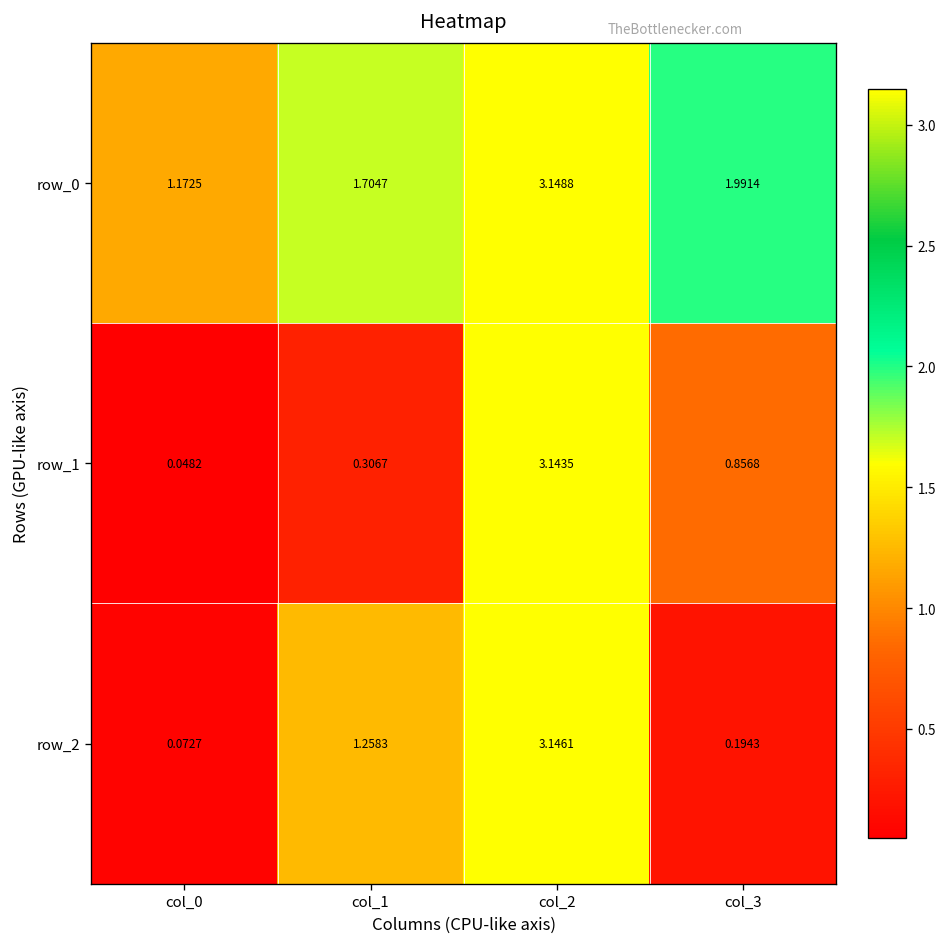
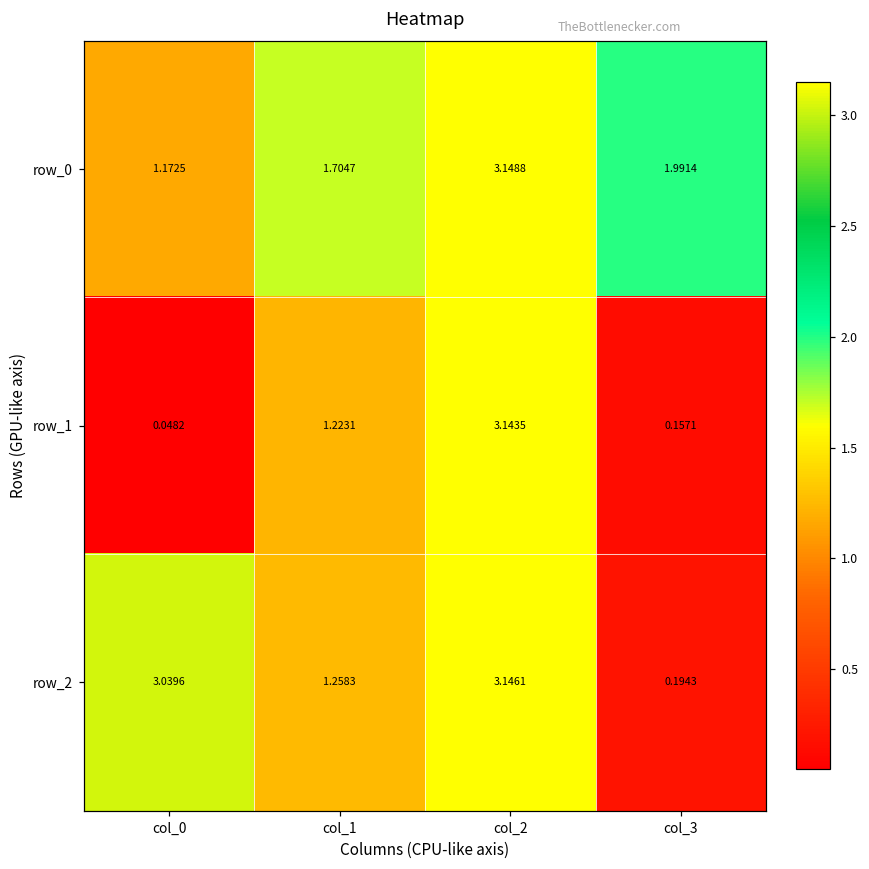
  {
    "row_0": {
      "col_0": 1.1725,
      "col_1": 1.7047,
      "col_2": 3.1488,
      "col_3": 1.9914
    },
    "row_1": {
      "col_0": 0.0482,
-     "col_1": 0.3067,
+     "col_1": 1.2231,
      "col_2": 3.1435,
-     "col_3": 0.8568
+     "col_3": 0.1571
    },
    "row_2": {
-     "col_0": 0.0727,
+     "col_0": 3.0396,
      "col_1": 1.2583,
      "col_2": 3.1461,
      "col_3": 0.1943
    }
  }
